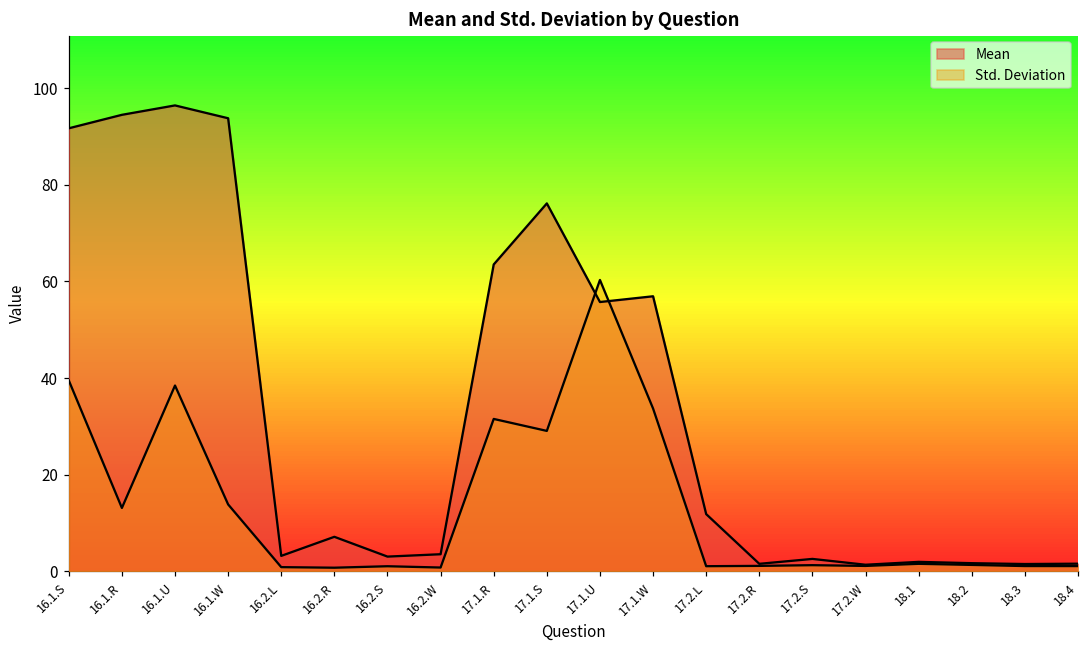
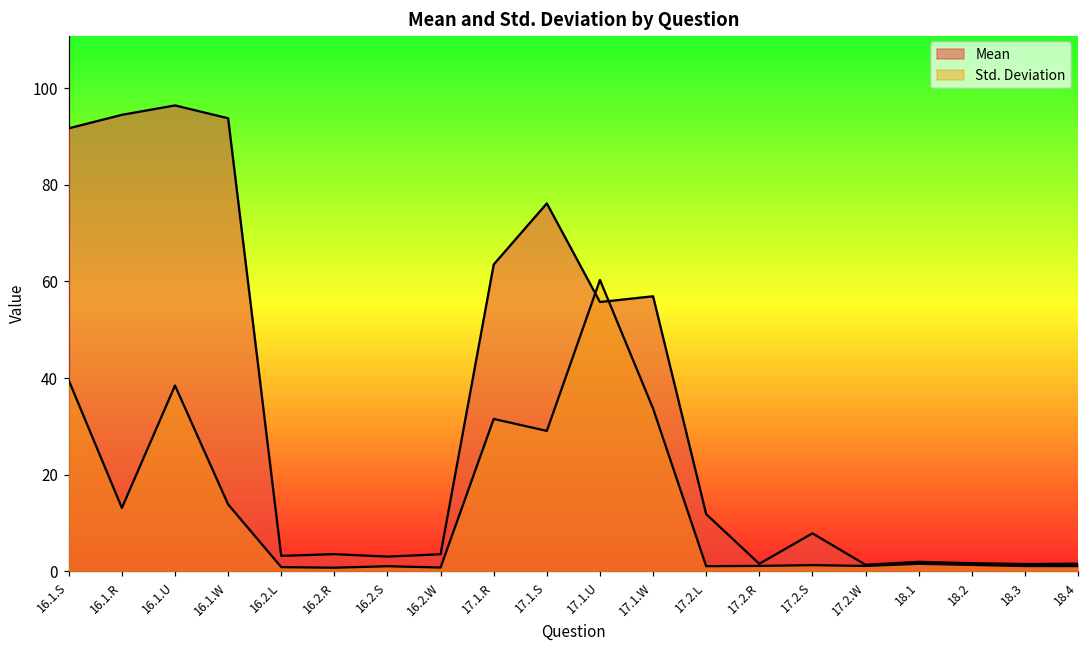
  {
    "Mean": {
      "16.1.R": 95,
      "16.1.U": 96,
      "16.1.W": 94,
      "16.2.L": 3,
-     "16.2.R": 7,
+     "16.2.R": 4,
      "16.2.S": 3,
      "16.2.W": 3,
      "17.1.R": 64,
      "17.1.S": 76,
      "17.1.U": 56,
      "17.1.W": 57,
      "17.2.L": 12,
-     "17.2.S": 3
+     "17.2.S": 8
    }
  }
